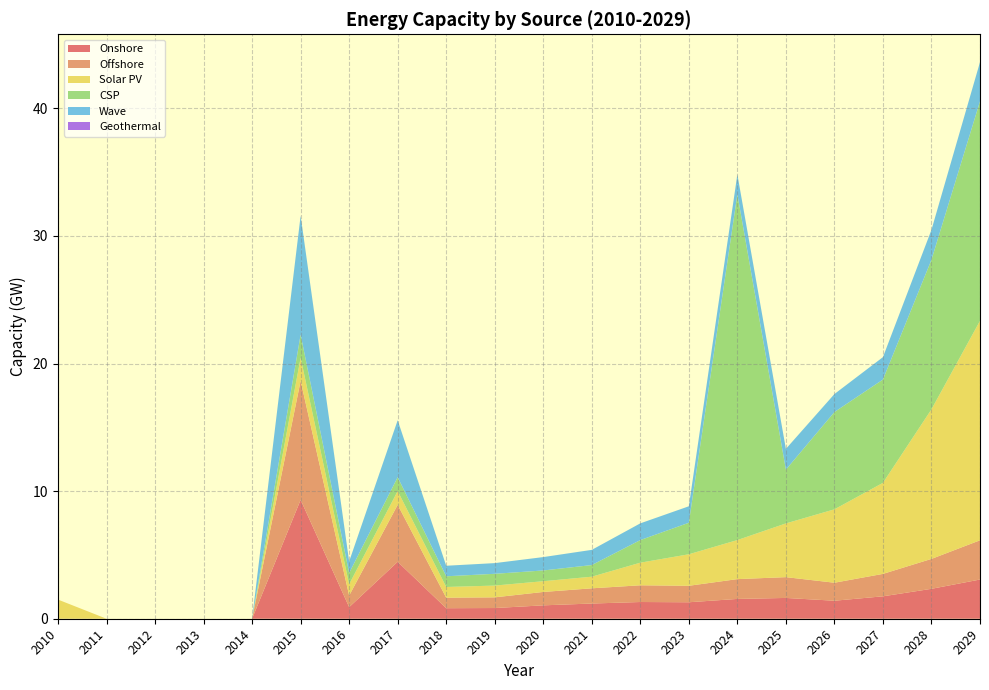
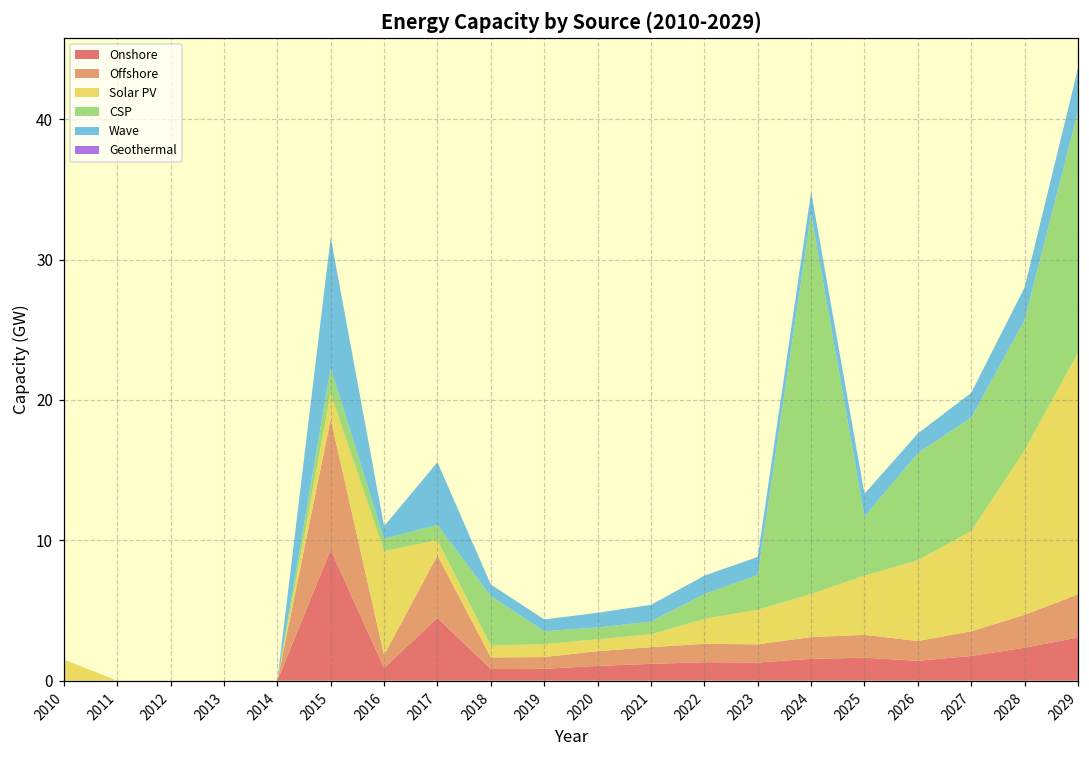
  {
    "Solar PV": {
      "2015": 1.8,
-     "2016": 0.9,
+     "2016": 7.4,
      "2017": 1.1,
      "2018": 0.8,
      "2019": 0.9,
      "2020": 0.8,
      "2021": 0.9,
      "2022": 1.8,
      "2023": 2.5,
      "2024": 3.1,
      "2025": 4.2,
      "2026": 5.8,
      "2027": 7.1,
      "2028": 11.7,
      "2029": 17.2
    },
    "CSP": {
      "2015": 1.8,
      "2016": 0.9,
      "2017": 1.1,
-     "2018": 0.8,
+     "2018": 3.5,
      "2019": 0.9,
      "2020": 0.8,
      "2021": 0.9,
      "2022": 1.8,
      "2023": 2.5,
      "2024": 27.1,
      "2025": 4.2,
      "2026": 7.6,
      "2027": 8.1,
-     "2028": 11.7,
+     "2028": 9.3,
      "2029": 17.2
    }
  }
